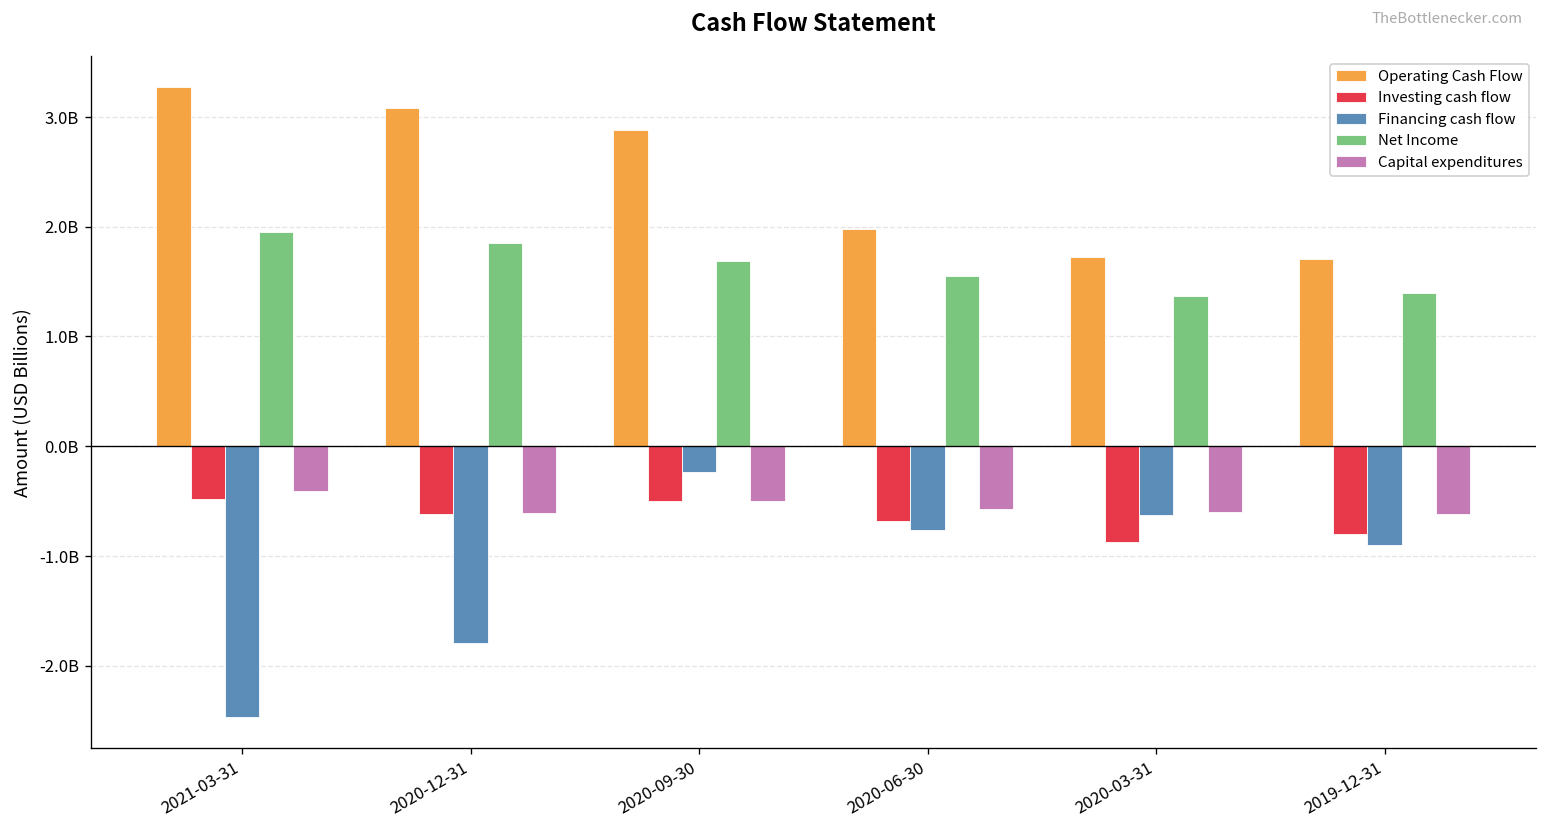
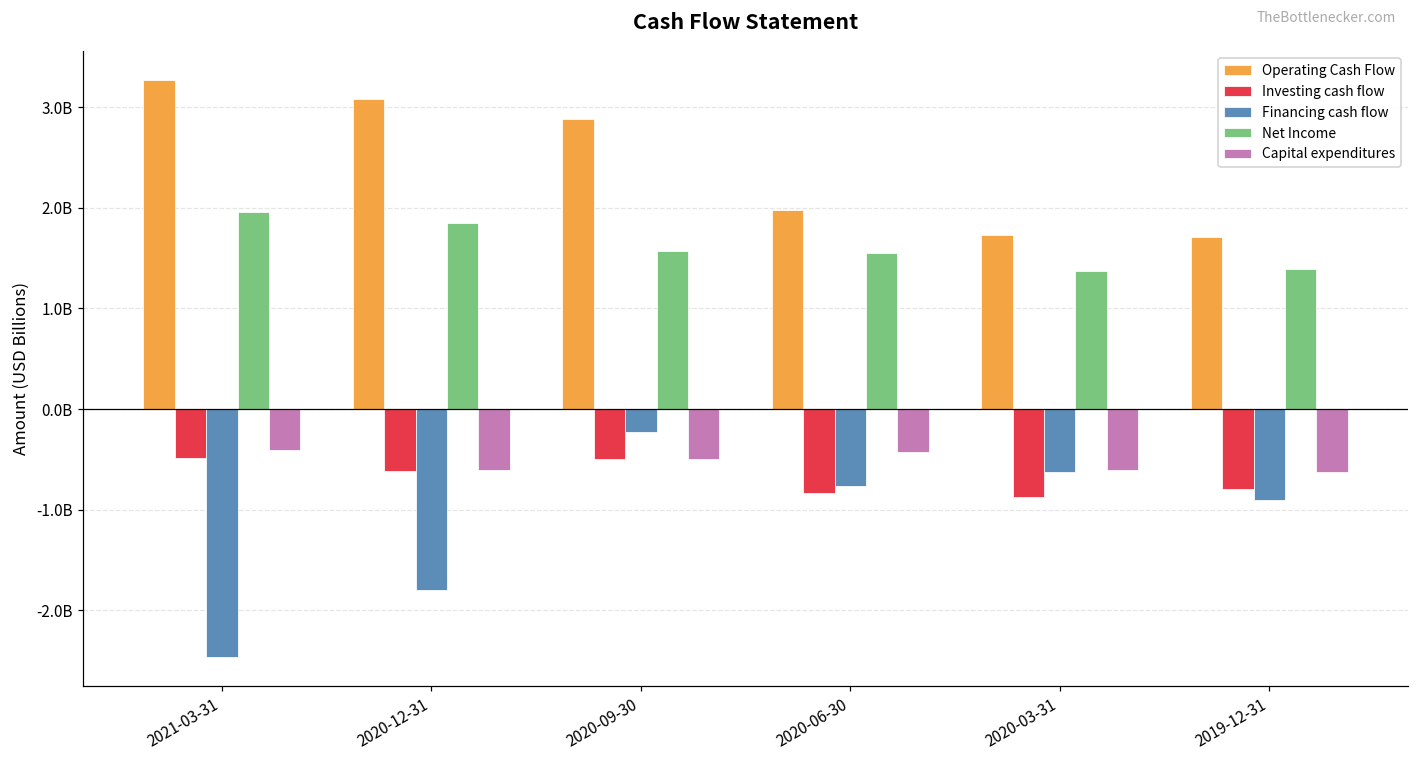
  {
    "Operating Cash Flow": {
      "2021-03-31": 3300000000,
      "2020-12-31": 3100000000,
      "2020-09-30": 2900000000,
      "2020-06-30": 2000000000,
      "2020-03-31": 1700000000,
      "2019-12-31": 1700000000
    },
    "Investing cash flow": {
      "2021-03-31": -500000000,
      "2020-12-31": -600000000,
      "2020-09-30": -500000000,
-     "2020-06-30": -700000000,
+     "2020-06-30": -800000000,
      "2020-03-31": -900000000,
      "2019-12-31": -800000000
    },
    "Financing cash flow": {
      "2021-03-31": -2500000000,
      "2020-12-31": -1800000000,
      "2020-09-30": -200000000,
      "2020-06-30": -800000000,
      "2020-03-31": -600000000,
      "2019-12-31": -900000000
    },
    "Net Income": {
      "2021-03-31": 2000000000,
      "2020-12-31": 1900000000,
-     "2020-09-30": 1700000000,
+     "2020-09-30": 1600000000,
      "2020-06-30": 1500000000,
      "2020-03-31": 1400000000,
      "2019-12-31": 1400000000
    },
    "Capital expenditures": {
      "2021-03-31": -400000000,
      "2020-12-31": -600000000,
      "2020-09-30": -500000000,
-     "2020-06-30": -600000000,
+     "2020-06-30": -400000000,
      "2020-03-31": -600000000,
      "2019-12-31": -600000000
    }
  }
